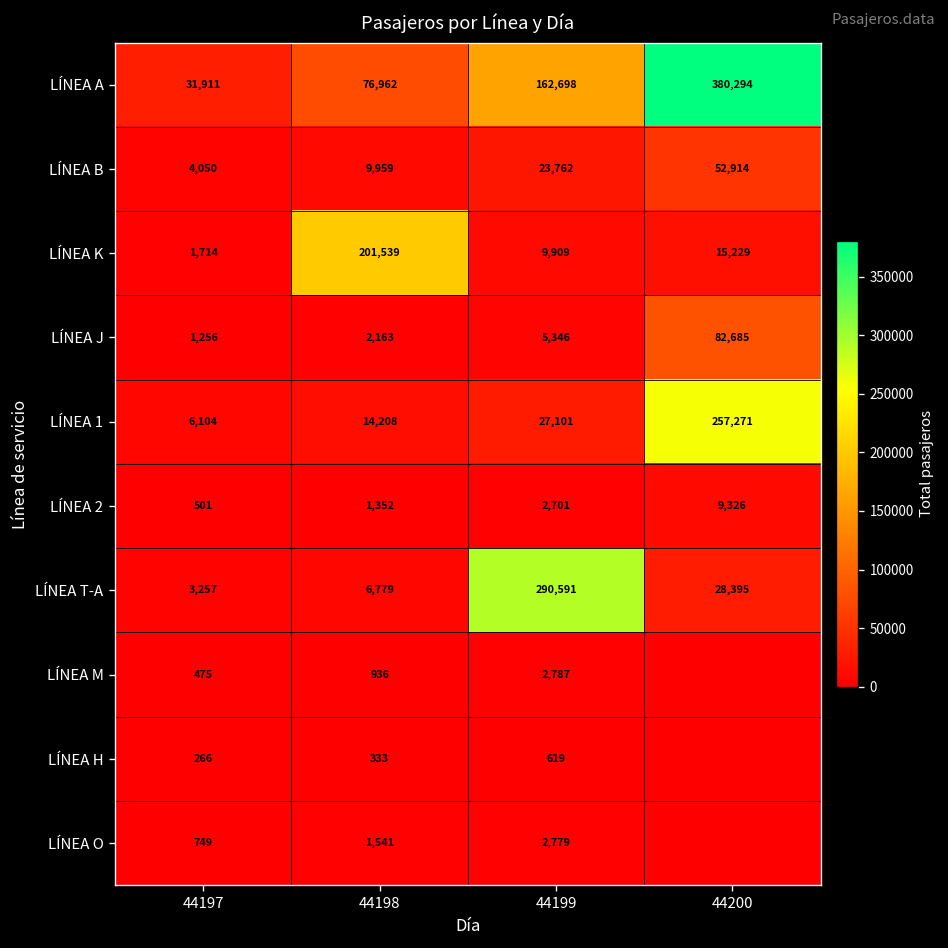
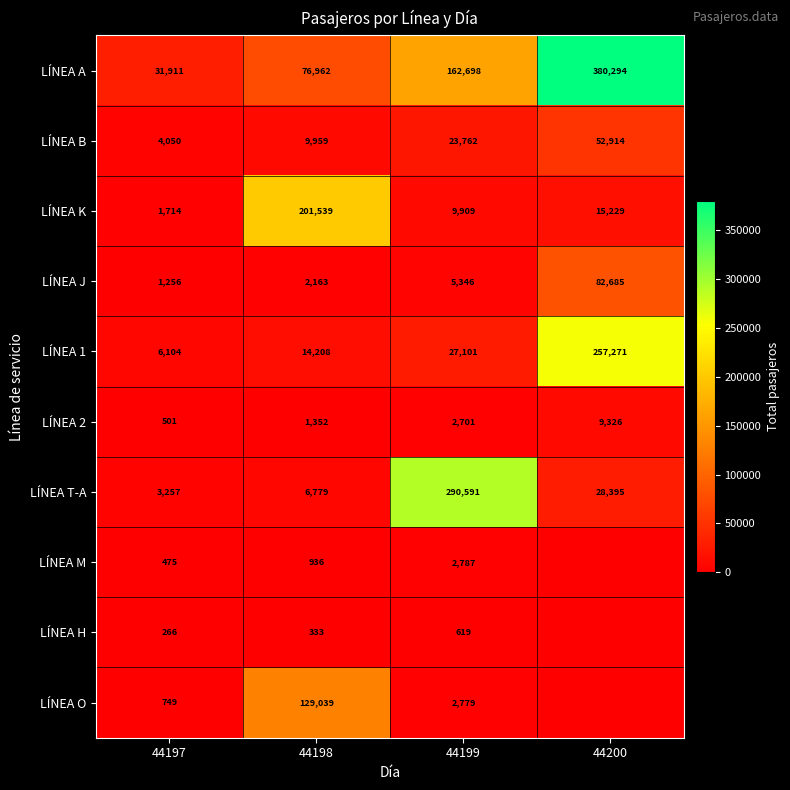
  {
    "LÍNEA A": {
      "44197": "31,911",
      "44198": "76,962",
      "44199": "162,698",
      "44200": "380,294"
    },
    "LÍNEA B": {
      "44197": "4,050",
      "44198": "9,959",
      "44199": "23,762",
      "44200": "52,914"
    },
    "LÍNEA K": {
      "44197": "1,714",
      "44198": "201,539",
      "44199": "9,909",
      "44200": "15,229"
    },
    "LÍNEA J": {
      "44197": "1,256",
      "44198": "2,163",
      "44199": "5,346",
      "44200": "82,685"
    },
    "LÍNEA 1": {
      "44197": "6,104",
      "44198": "14,208",
      "44199": "27,101",
      "44200": "257,271"
    },
    "LÍNEA 2": {
      "44197": "501",
      "44198": "1,352",
      "44199": "2,701",
      "44200": "9,326"
    },
    "LÍNEA T-A": {
      "44197": "3,257",
      "44198": "6,779",
      "44199": "290,591",
      "44200": "28,395"
    },
    "LÍNEA M": {
      "44197": "475",
      "44198": "936",
      "44199": "2,787"
    },
    "LÍNEA H": {
      "44197": "266",
      "44198": "333",
      "44199": "619"
    },
    "LÍNEA O": {
      "44197": "749",
-     "44198": "1,541",
+     "44198": "129,039",
      "44199": "2,779"
    }
  }
